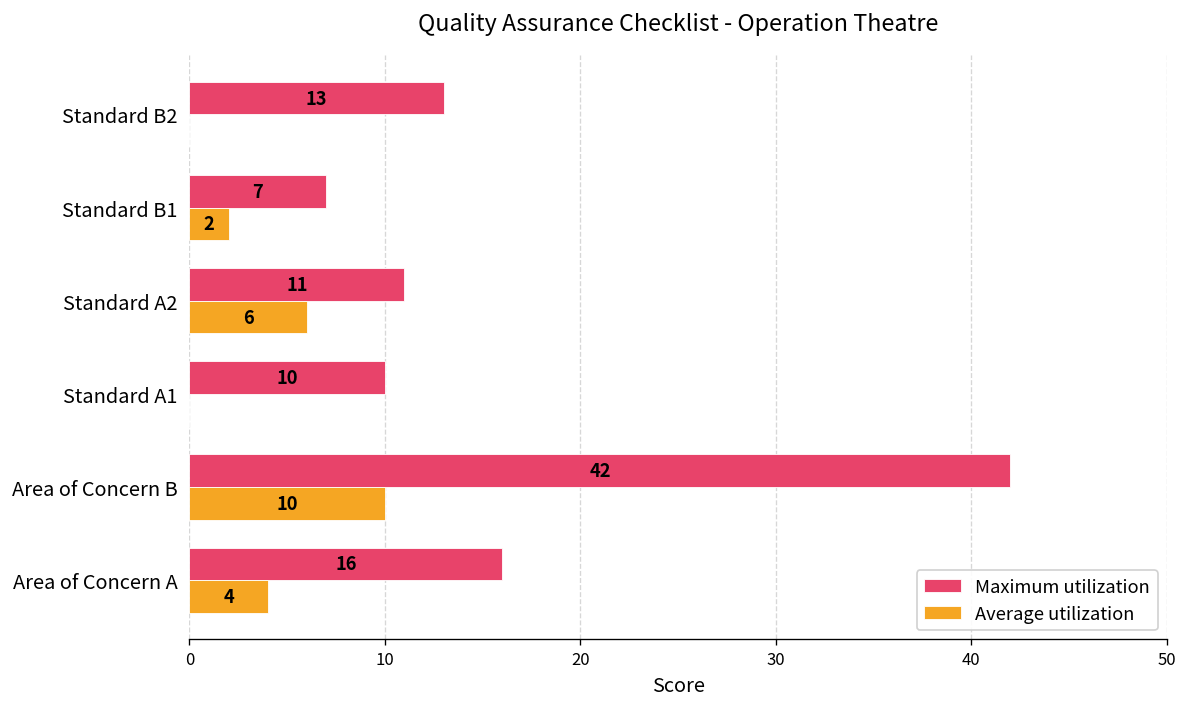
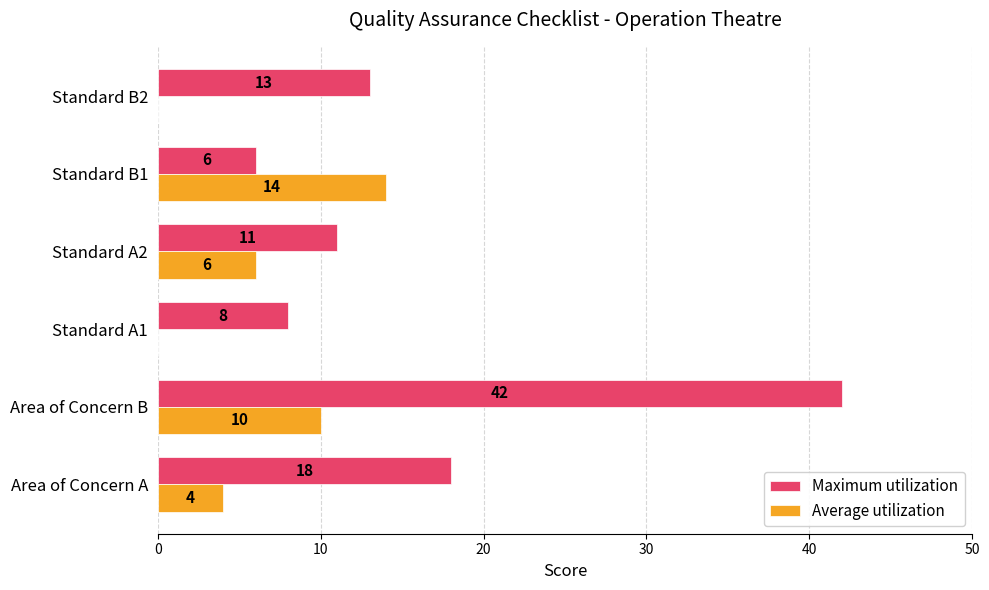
  {
    "Maximum utilization": {
      "Standard B2": 13,
-     "Standard B1": 7,
+     "Standard B1": 6,
      "Standard A2": 11,
-     "Standard A1": 10,
+     "Standard A1": 8,
      "Area of Concern B": 42,
-     "Area of Concern A": 16
+     "Area of Concern A": 18
    },
    "Average utilization": {
-     "Standard B1": 2,
+     "Standard B1": 14,
      "Standard A2": 6,
      "Area of Concern B": 10,
      "Area of Concern A": 4
    }
  }
